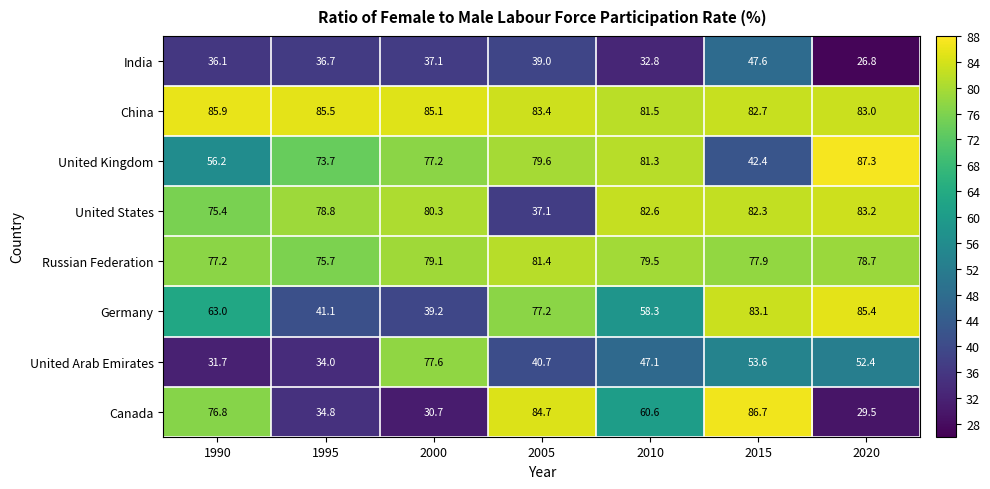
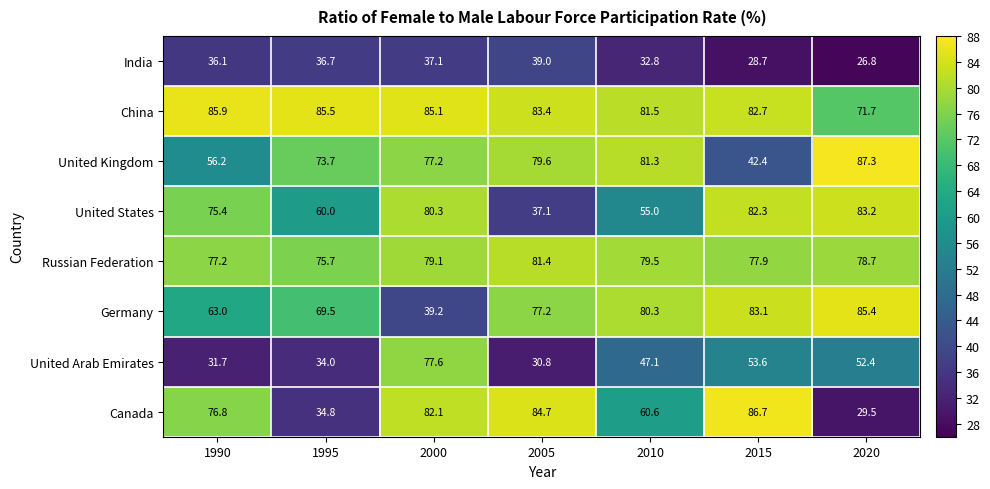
  {
    "India": {
      "1990": 36.1,
      "1995": 36.7,
      "2000": 37.1,
      "2005": 39.0,
      "2010": 32.8,
-     "2015": 47.6,
+     "2015": 28.7,
      "2020": 26.8
    },
    "China": {
      "1990": 85.9,
      "1995": 85.5,
      "2000": 85.1,
      "2005": 83.4,
      "2010": 81.5,
      "2015": 82.7,
-     "2020": 83.0
+     "2020": 71.7
    },
    "United Kingdom": {
      "1990": 56.2,
      "1995": 73.7,
      "2000": 77.2,
      "2005": 79.6,
      "2010": 81.3,
      "2015": 42.4,
      "2020": 87.3
    },
    "United States": {
      "1990": 75.4,
-     "1995": 78.8,
+     "1995": 60.0,
      "2000": 80.3,
      "2005": 37.1,
-     "2010": 82.6,
+     "2010": 55.0,
      "2015": 82.3,
      "2020": 83.2
    },
    "Russian Federation": {
      "1990": 77.2,
      "1995": 75.7,
      "2000": 79.1,
      "2005": 81.4,
      "2010": 79.5,
      "2015": 77.9,
      "2020": 78.7
    },
    "Germany": {
      "1990": 63.0,
-     "1995": 41.1,
+     "1995": 69.5,
      "2000": 39.2,
      "2005": 77.2,
-     "2010": 58.3,
+     "2010": 80.3,
      "2015": 83.1,
      "2020": 85.4
    },
    "United Arab Emirates": {
      "1990": 31.7,
      "1995": 34.0,
      "2000": 77.6,
-     "2005": 40.7,
+     "2005": 30.8,
      "2010": 47.1,
      "2015": 53.6,
      "2020": 52.4
    },
    "Canada": {
      "1990": 76.8,
      "1995": 34.8,
-     "2000": 30.7,
+     "2000": 82.1,
      "2005": 84.7,
      "2010": 60.6,
      "2015": 86.7,
      "2020": 29.5
    }
  }
